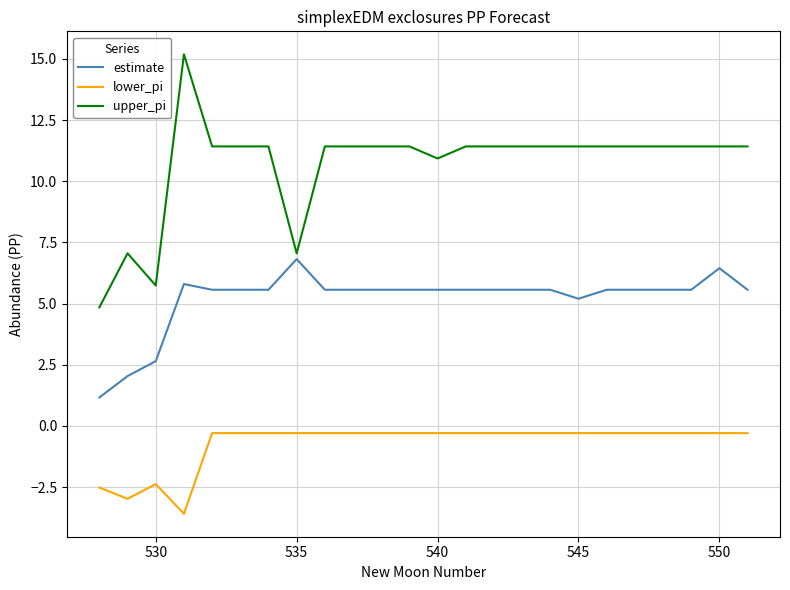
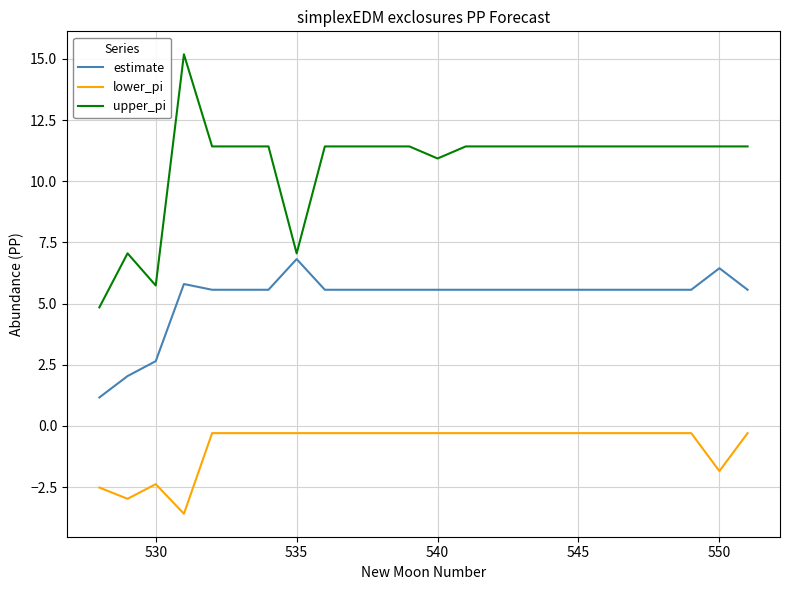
  {
    "estimate": {
      "530": 2.6,
      "535": 6.8,
      "540": 5.6,
-     "545": 5.2,
+     "545": 5.6,
      "550": 6.4
    },
    "lower_pi": {
      "530": -2.4,
      "535": -0.3,
      "540": -0.3,
      "545": -0.3,
-     "550": -0.3
+     "550": -1.8
    },
    "upper_pi": {
      "530": 5.7,
      "535": 7.1,
      "540": 10.9,
      "545": 11.4,
      "550": 11.4
    }
  }
